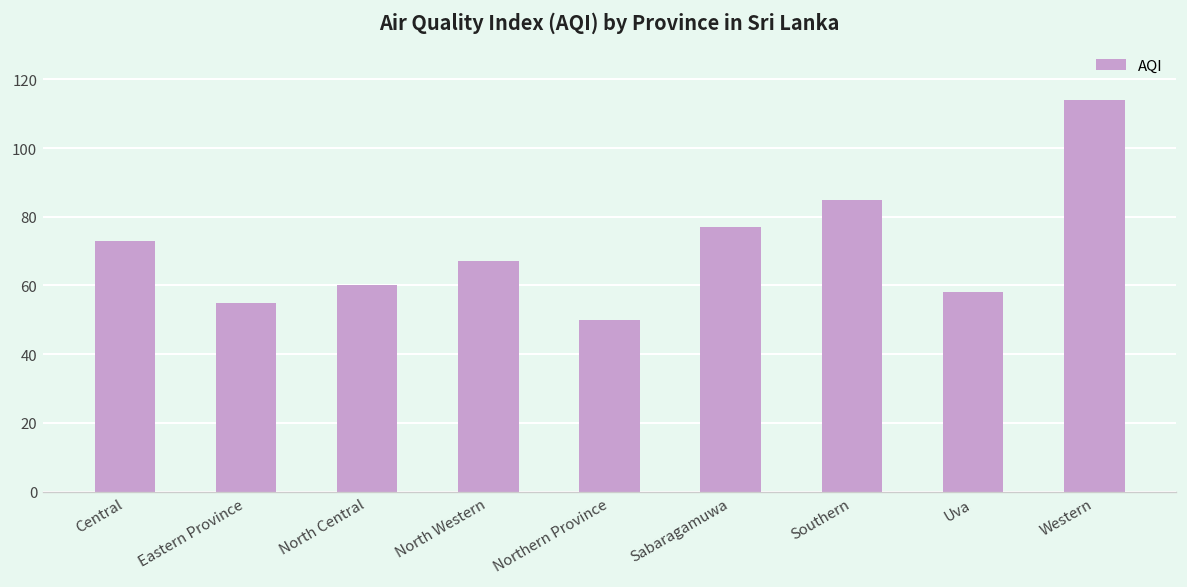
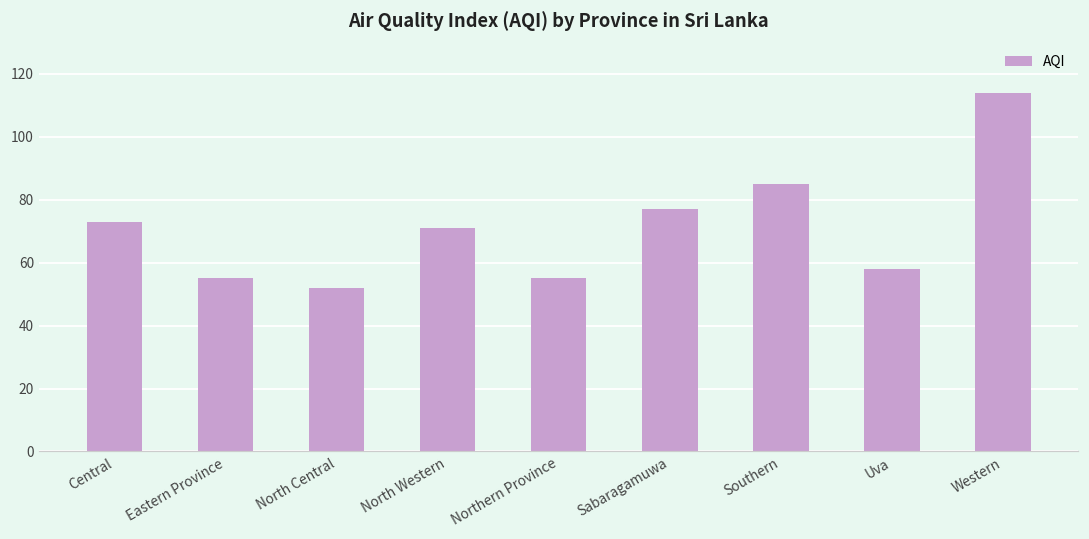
  {
    "Central": 73,
    "Eastern Province": 55,
-   "North Central": 60,
-   "North Western": 67,
-   "Northern Province": 50,
+   "North Central": 52,
+   "North Western": 71,
+   "Northern Province": 55,
    "Sabaragamuwa": 77,
    "Southern": 85,
    "Uva": 58,
    "Western": 114
  }
